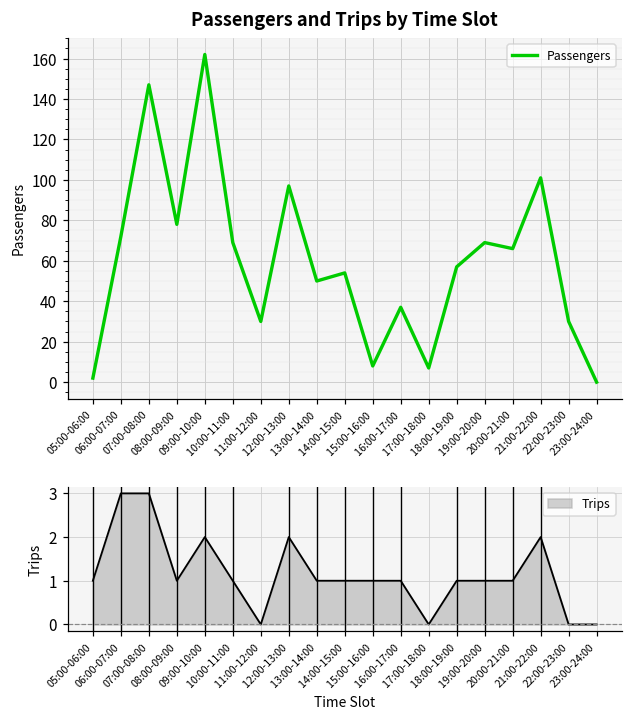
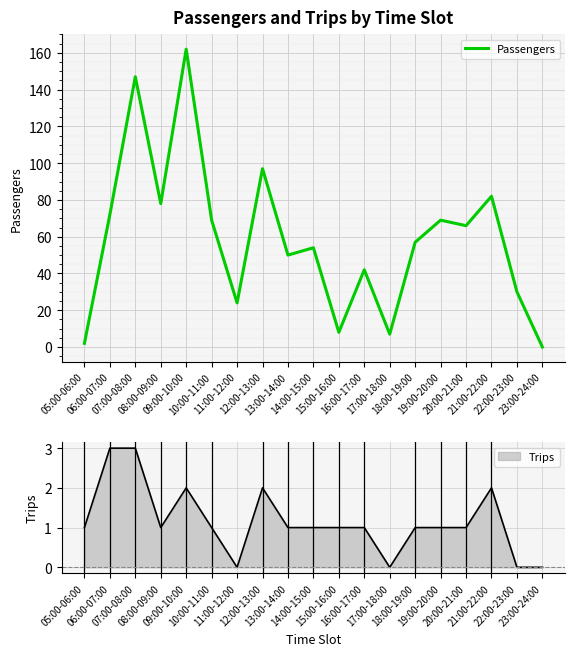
  {
    "Passengers and Trips by Time Slot": {
      "05:00-06:00": 2,
      "06:00-07:00": 72,
      "07:00-08:00": 147,
      "08:00-09:00": 78,
      "09:00-10:00": 162,
      "10:00-11:00": 69,
-     "11:00-12:00": 30,
+     "11:00-12:00": 24,
      "12:00-13:00": 97,
      "13:00-14:00": 50,
      "14:00-15:00": 54,
      "15:00-16:00": 8,
-     "16:00-17:00": 37,
+     "16:00-17:00": 42,
      "17:00-18:00": 7,
      "18:00-19:00": 57,
      "19:00-20:00": 69,
      "20:00-21:00": 66,
-     "21:00-22:00": 101,
+     "21:00-22:00": 82,
      "22:00-23:00": 30,
      "23:00-24:00": 0
    }
  }
